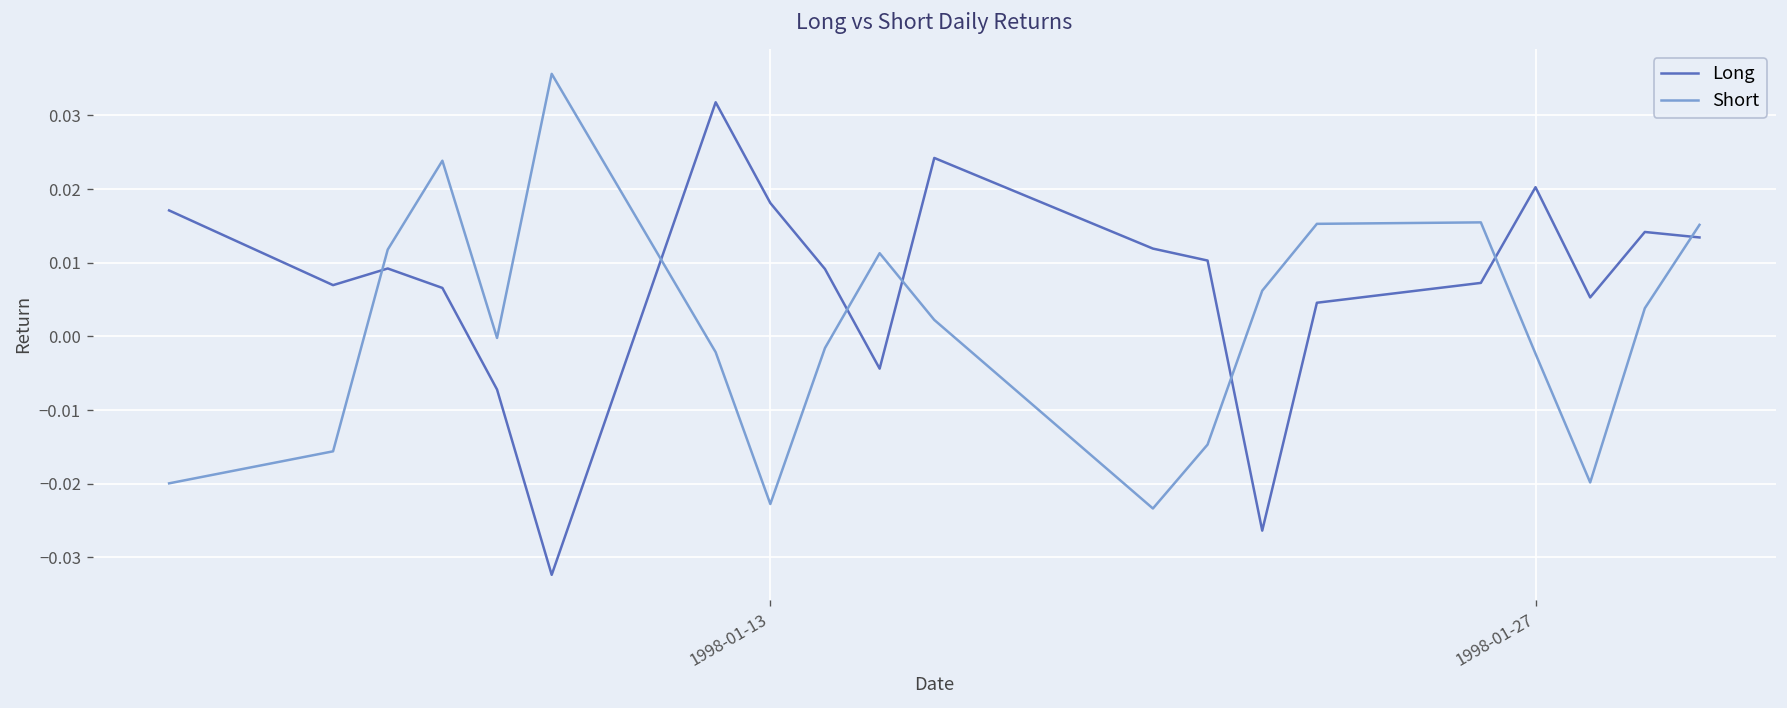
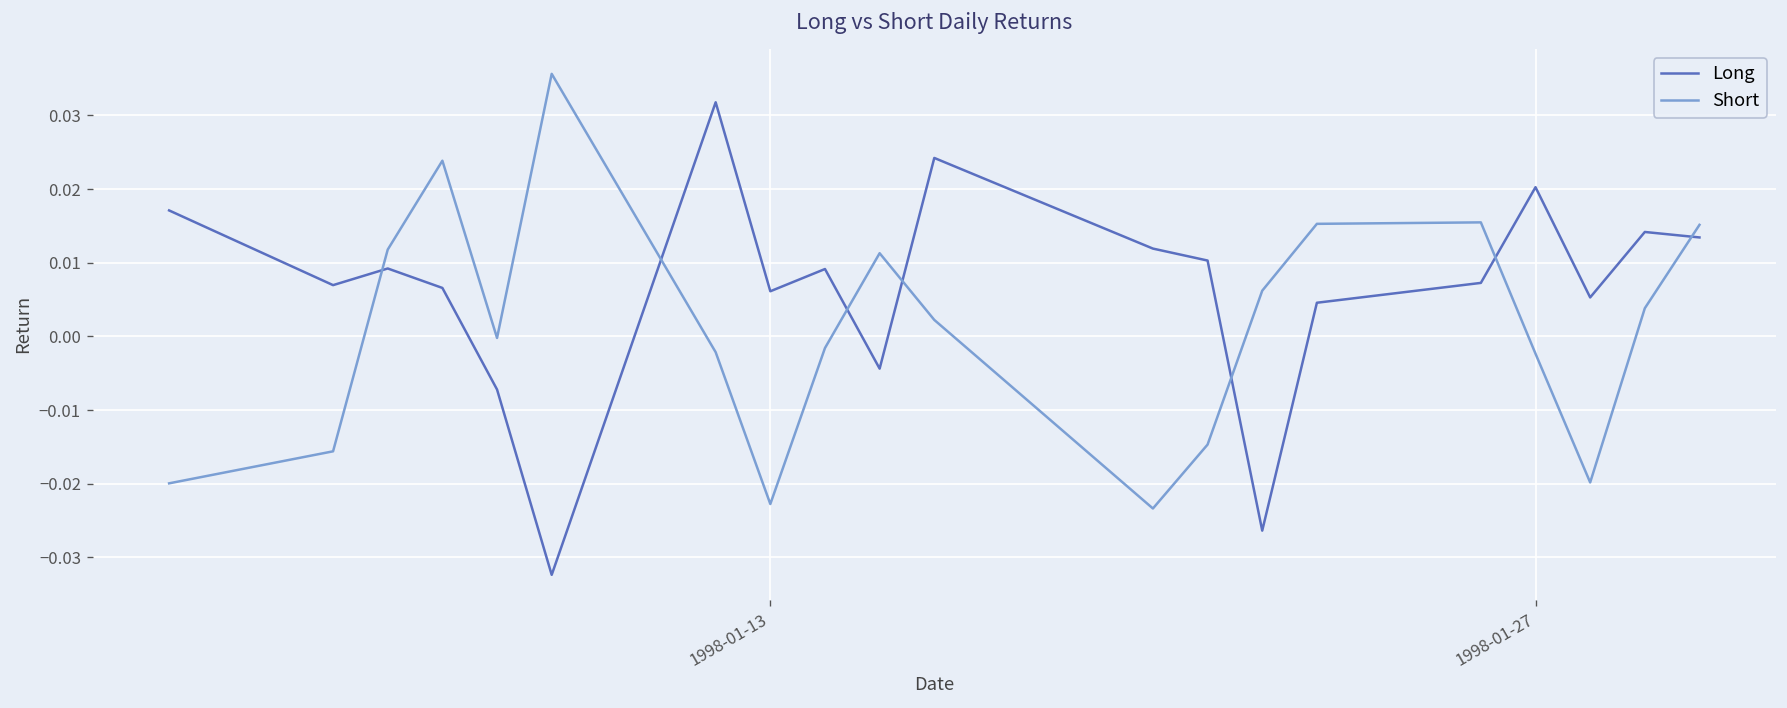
  {
    "Long": {
-     "1998-01-13": 0.018,
+     "1998-01-13": 0.006,
      "1998-01-27": 0.020
    },
    "Short": {
      "1998-01-13": -0.023,
      "1998-01-27": -0.002
    }
  }
